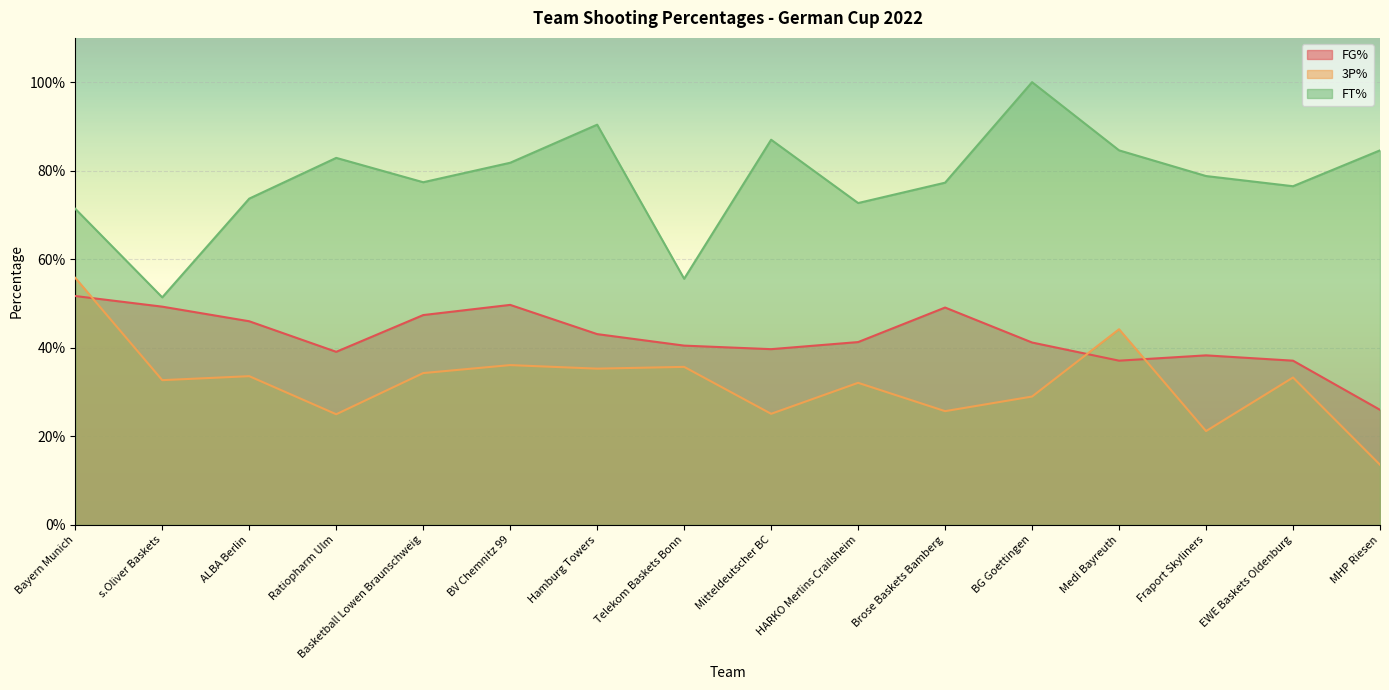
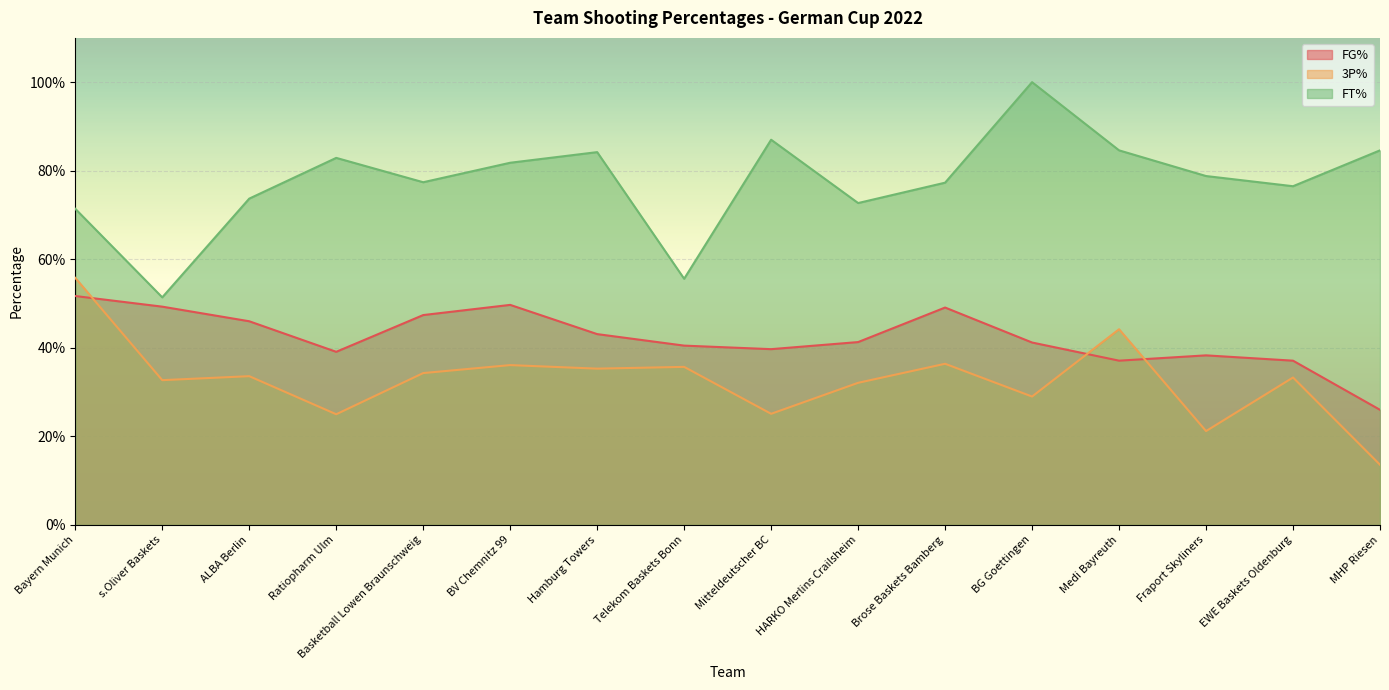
  {
    "FG%": {
      "Bayern Munich": "52%",
      "s.Oliver Baskets": "49%",
      "ALBA Berlin": "46%",
      "Ratiopharm Ulm": "39%",
      "Basketball Lowen Braunschweig": "47%",
      "BV Chemnitz 99": "50%",
      "Hamburg Towers": "43%",
      "Telekom Baskets Bonn": "41%",
      "Mitteldeutscher BC": "40%",
      "HARKO Merlins Crailsheim": "41%",
      "Brose Baskets Bamberg": "49%",
      "BG Goettingen": "41%",
      "Medi Bayreuth": "37%",
      "Fraport Skyliners": "38%",
      "EWE Baskets Oldenburg": "37%",
      "MHP Riesen": "26%"
    },
    "3P%": {
      "Bayern Munich": "56%",
      "s.Oliver Baskets": "33%",
      "ALBA Berlin": "34%",
      "Ratiopharm Ulm": "25%",
      "Basketball Lowen Braunschweig": "34%",
      "BV Chemnitz 99": "36%",
      "Hamburg Towers": "35%",
      "Telekom Baskets Bonn": "36%",
      "Mitteldeutscher BC": "25%",
      "HARKO Merlins Crailsheim": "32%",
-     "Brose Baskets Bamberg": "26%",
+     "Brose Baskets Bamberg": "36%",
      "BG Goettingen": "29%",
      "Medi Bayreuth": "44%",
      "Fraport Skyliners": "21%",
      "EWE Baskets Oldenburg": "33%",
      "MHP Riesen": "14%"
    },
    "FT%": {
      "Bayern Munich": "71%",
      "s.Oliver Baskets": "51%",
      "ALBA Berlin": "74%",
      "Ratiopharm Ulm": "83%",
      "Basketball Lowen Braunschweig": "77%",
      "BV Chemnitz 99": "82%",
-     "Hamburg Towers": "90%",
+     "Hamburg Towers": "84%",
      "Telekom Baskets Bonn": "56%",
      "Mitteldeutscher BC": "87%",
      "HARKO Merlins Crailsheim": "73%",
      "Brose Baskets Bamberg": "77%",
      "BG Goettingen": "100%",
      "Medi Bayreuth": "85%",
      "Fraport Skyliners": "79%",
      "EWE Baskets Oldenburg": "77%",
      "MHP Riesen": "85%"
    }
  }
